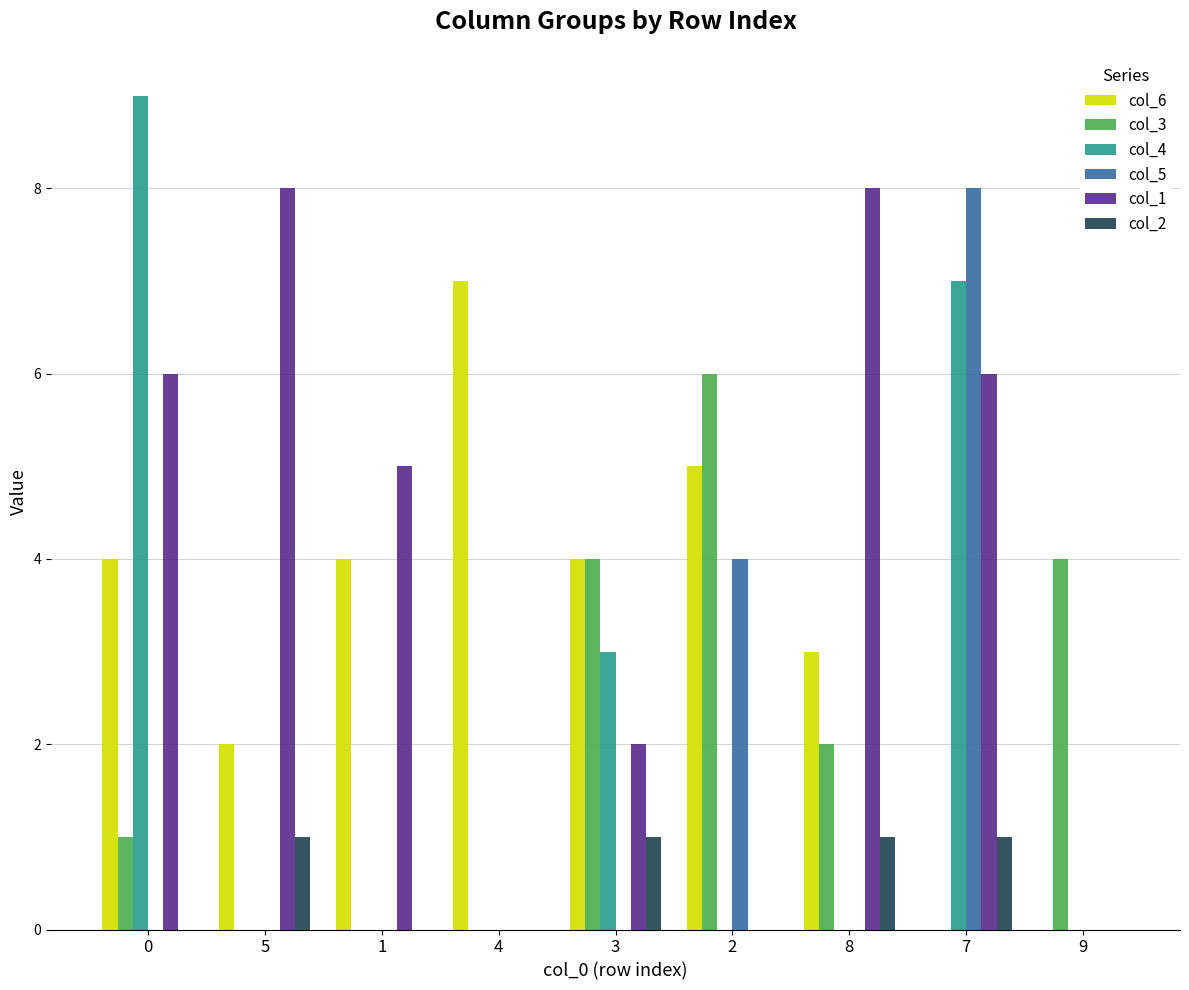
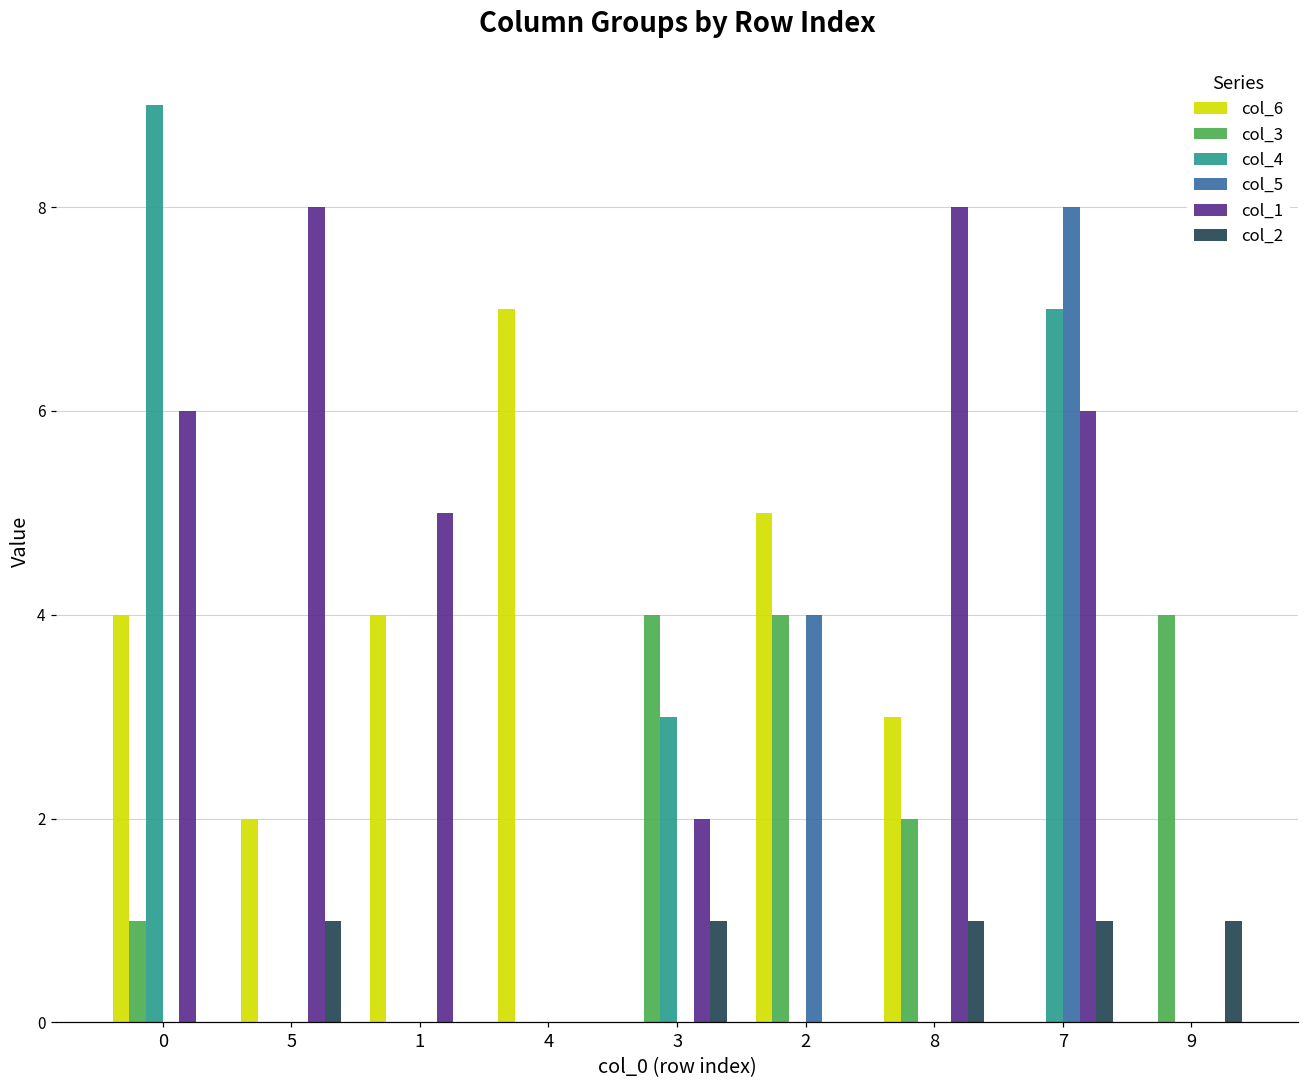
  {
    "col_6": {
      "0": 4,
      "5": 2,
      "1": 4,
      "4": 7,
-     "3": 4,
+     "3": 0,
      "2": 5,
      "8": 3,
      "7": 0,
      "9": 0
    },
    "col_3": {
      "0": 1,
      "5": 0,
      "1": 0,
      "4": 0,
      "3": 4,
-     "2": 6,
+     "2": 4,
      "8": 2,
      "7": 0,
      "9": 4
    },
    "col_1": {
      "0": 6,
      "5": 8,
      "1": 5,
      "4": 0,
      "3": 2,
      "2": 0,
      "8": 8,
      "7": 6,
      "9": 0
    },
    "col_2": {
      "0": 0,
      "5": 1,
      "1": 0,
      "4": 0,
      "3": 1,
      "2": 0,
      "8": 1,
      "7": 1,
-     "9": 0
+     "9": 1
    }
  }
